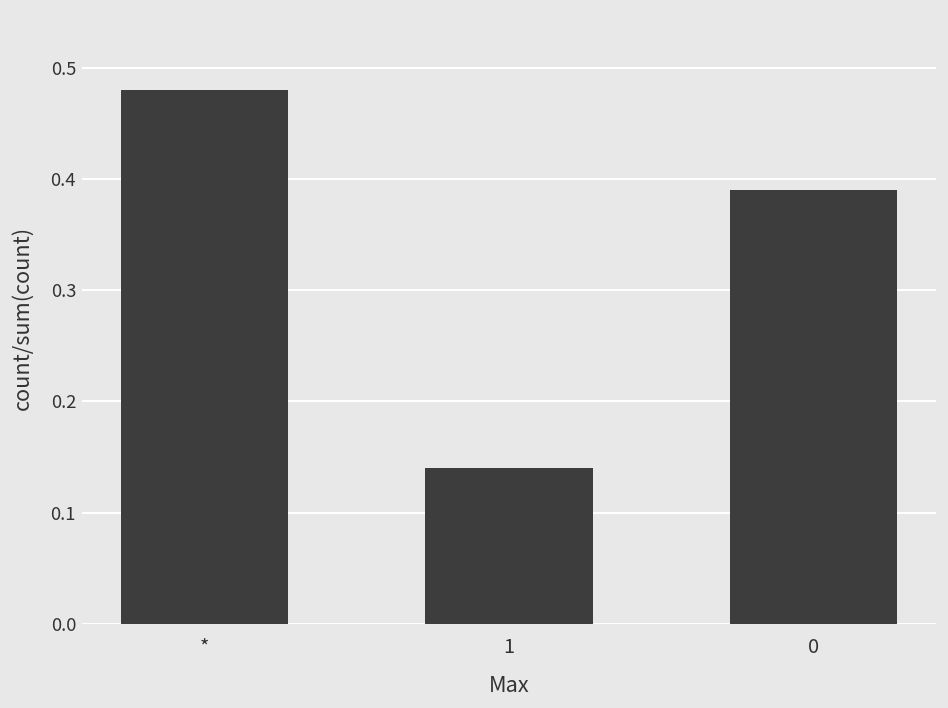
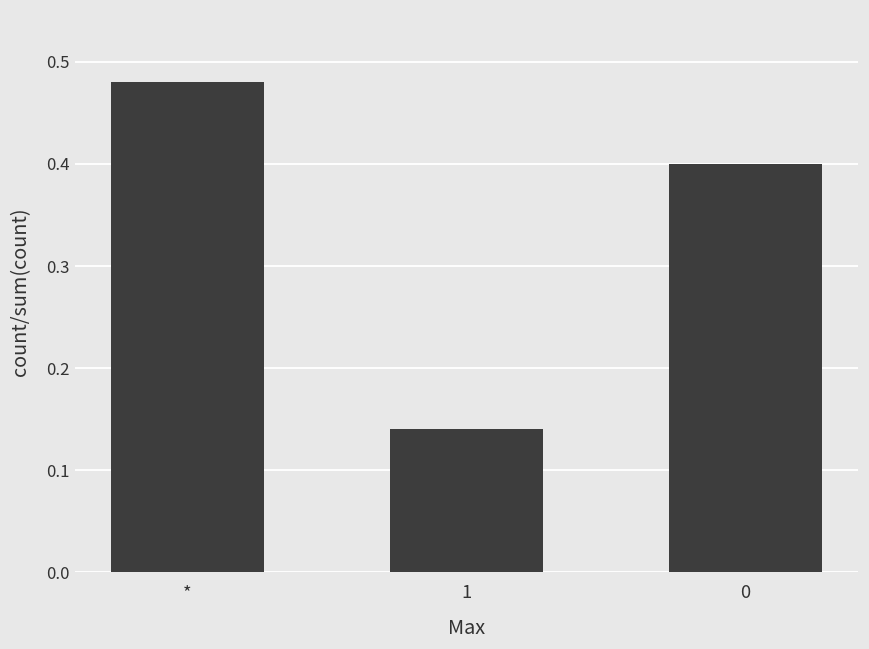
  {
    "*": 0.48,
    "1": 0.14,
-   "0": 0.39
+   "0": 0.40
  }
